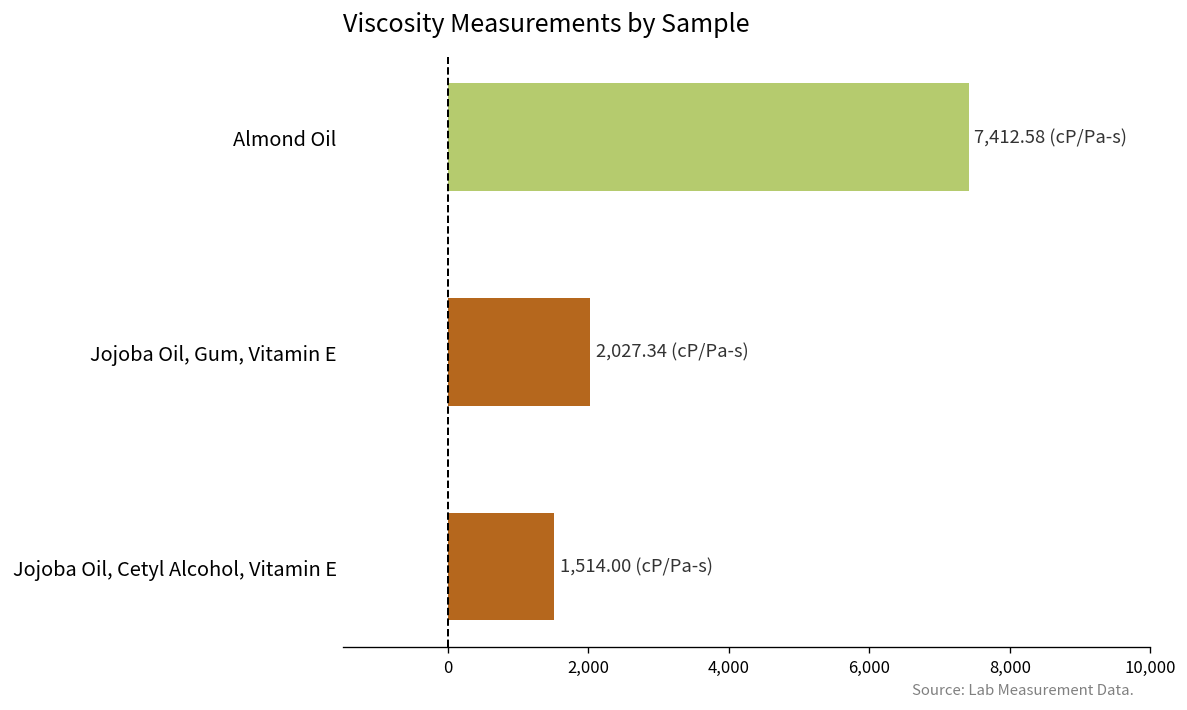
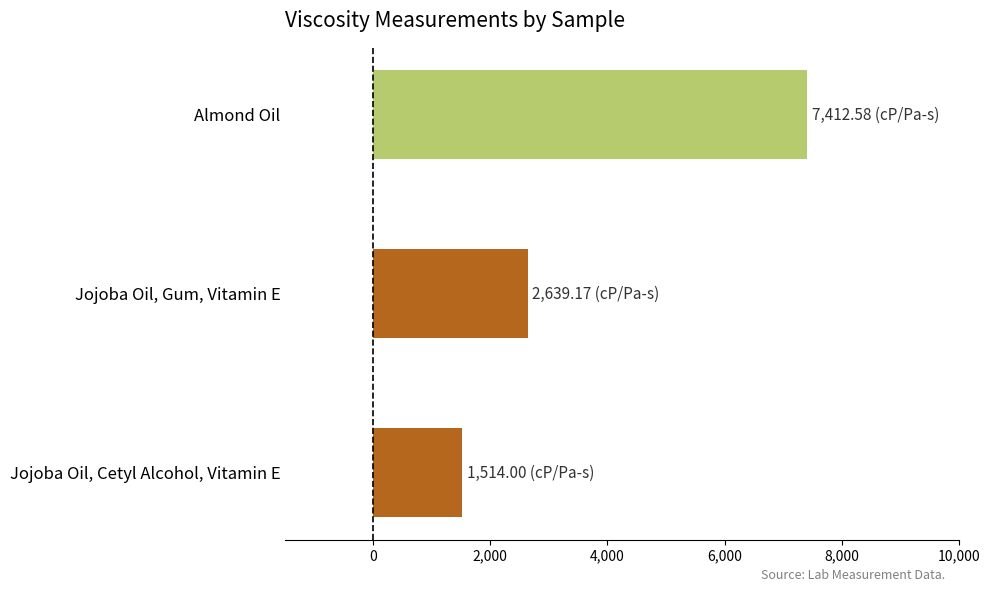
  {
    "Almond Oil": "7,412.58",
-   "Jojoba Oil, Gum, Vitamin E": "2,027.34",
+   "Jojoba Oil, Gum, Vitamin E": "2,639.17",
    "Jojoba Oil, Cetyl Alcohol, Vitamin E": "1,514.00"
  }
